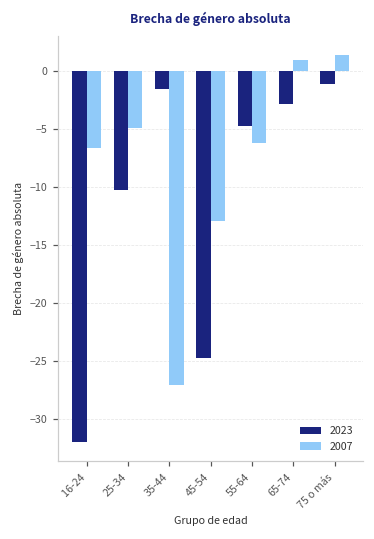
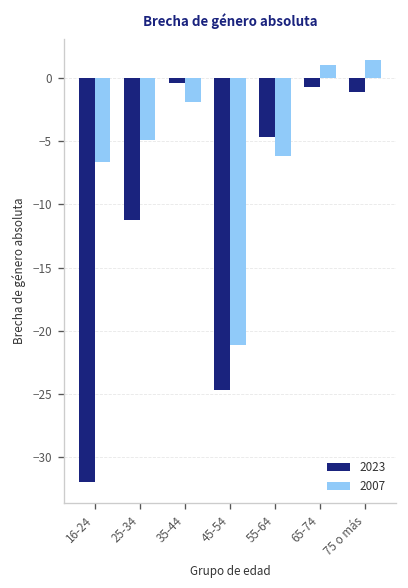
  {
    "2023": {
      "16-24": -32.0,
-     "25-34": -10.2,
-     "35-44": -1.5,
+     "25-34": -11.2,
+     "35-44": -0.4,
      "45-54": -24.7,
      "55-64": -4.7,
-     "65-74": -2.8,
+     "65-74": -0.7,
      "75 o más": -1.1
    },
    "2007": {
      "16-24": -6.6,
      "25-34": -4.9,
-     "35-44": -27.0,
-     "45-54": -12.9,
+     "35-44": -1.9,
+     "45-54": -21.1,
      "55-64": -6.2,
      "65-74": 1.0,
      "75 o más": 1.4
    }
  }
